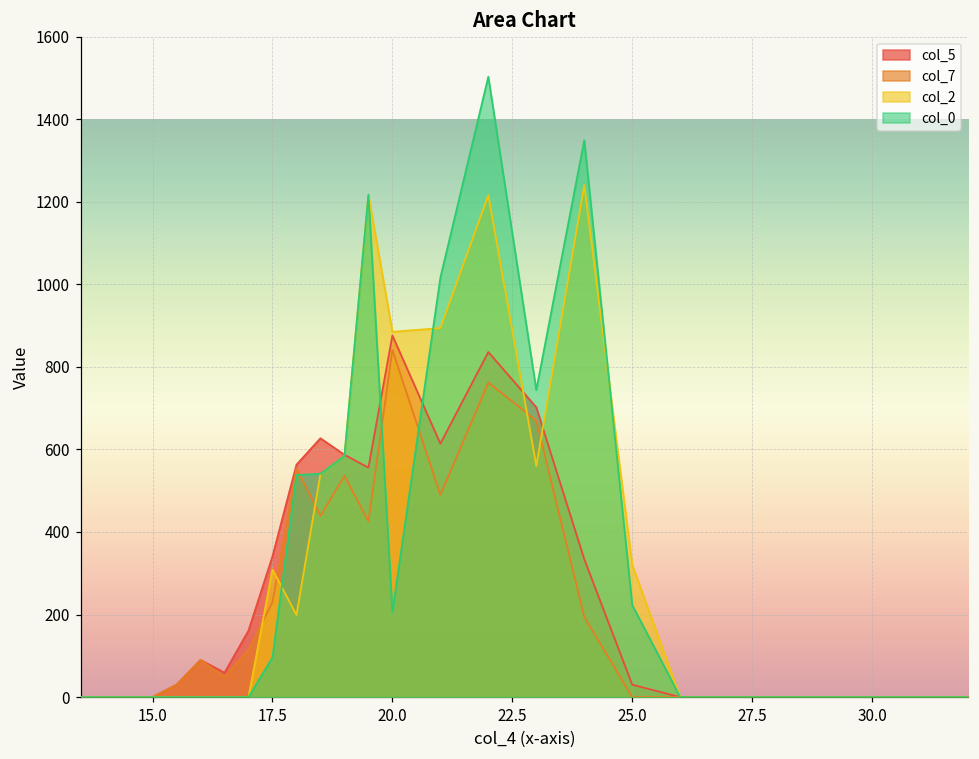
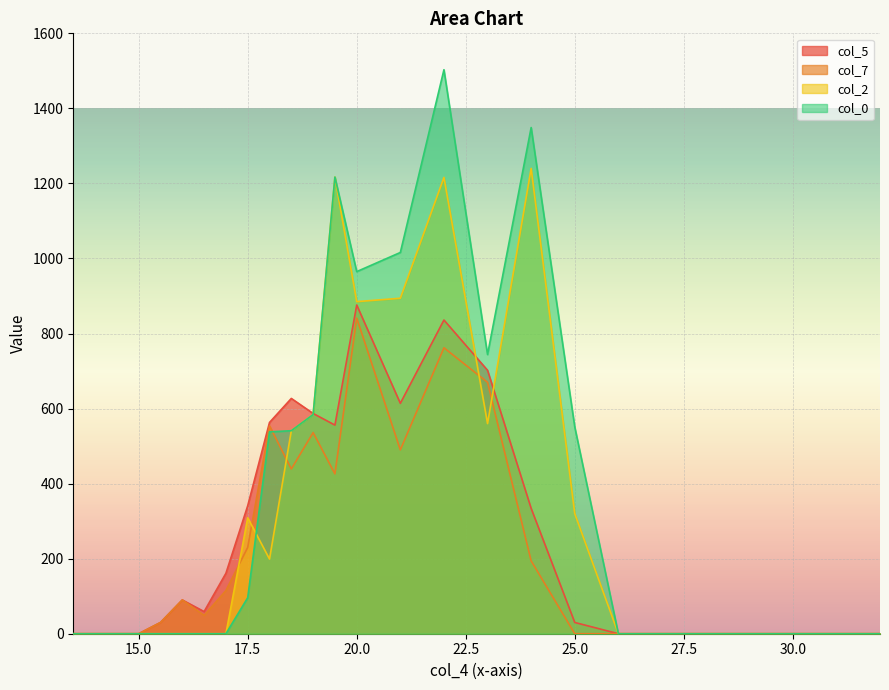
  {
    "col_2": {
      "17.5": 310,
      "20.0": 890,
      "25.0": 320
    },
    "col_0": {
      "17.5": 100,
-     "20.0": 210,
-     "25.0": 220
+     "20.0": 970,
+     "25.0": 550
    }
  }
